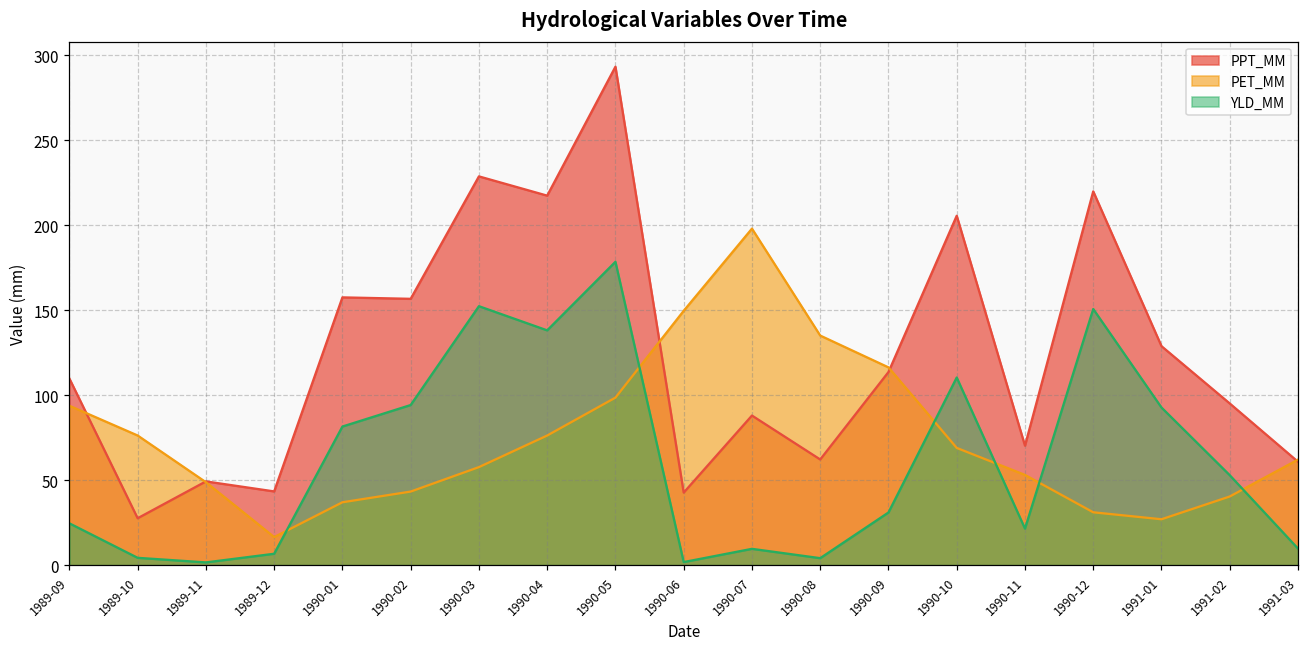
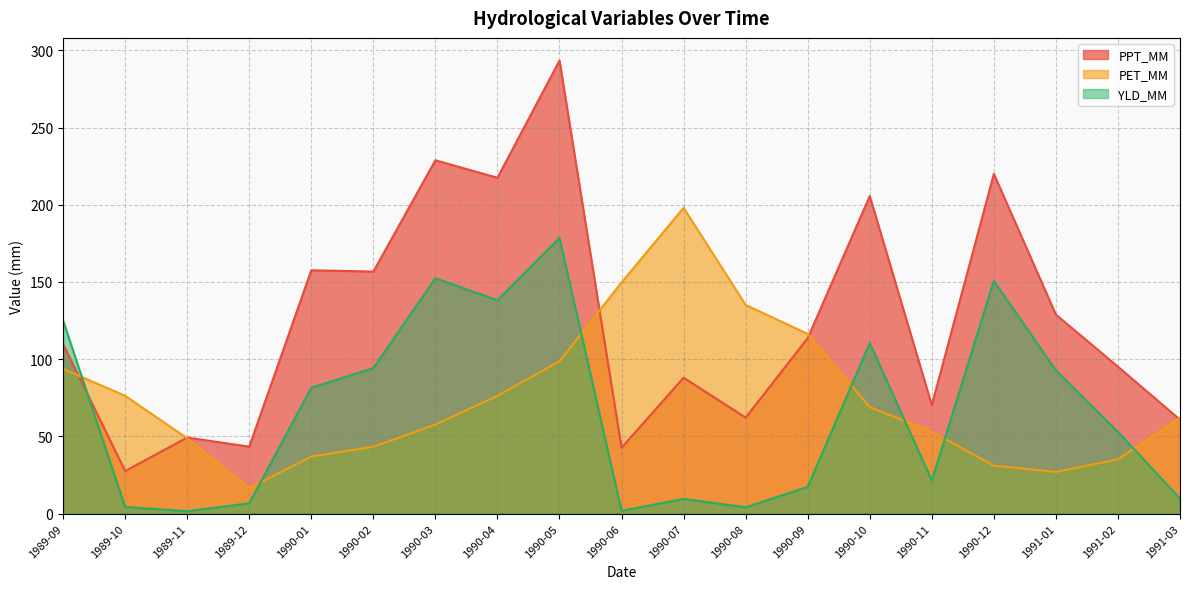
  {
    "PPT_MM": {
      "1989-09": 110,
      "1989-10": 28,
      "1989-12": 43,
      "1990-01": 158,
      "1990-02": 157,
      "1990-03": 229,
      "1990-04": 217,
      "1990-05": 293,
      "1990-06": 43,
      "1990-07": 88,
      "1990-08": 62,
      "1990-09": 114,
      "1990-10": 206,
      "1990-11": 70,
      "1990-12": 220,
      "1991-01": 129,
      "1991-02": 95
    },
    "PET_MM": {
      "1989-09": 94,
      "1989-10": 76,
      "1989-12": 17,
      "1990-01": 37,
      "1990-02": 43,
      "1990-03": 58,
      "1990-04": 76,
      "1990-05": 99,
      "1990-06": 150,
      "1990-07": 198,
      "1990-08": 135,
      "1990-09": 116,
      "1990-10": 69,
      "1990-11": 53,
      "1990-12": 31,
      "1991-01": 27,
-     "1991-02": 40
+     "1991-02": 35
    },
    "YLD_MM": {
-     "1989-09": 25,
+     "1989-09": 125,
      "1989-10": 4,
      "1989-11": 2,
      "1989-12": 7,
      "1990-01": 82,
      "1990-02": 94,
      "1990-03": 152,
      "1990-04": 138,
      "1990-05": 179,
      "1990-06": 2,
      "1990-07": 10,
      "1990-08": 4,
-     "1990-09": 31,
+     "1990-09": 17,
      "1990-10": 110,
      "1990-11": 22,
      "1990-12": 151,
      "1991-01": 93,
      "1991-02": 53,
      "1991-03": 10
    }
  }
